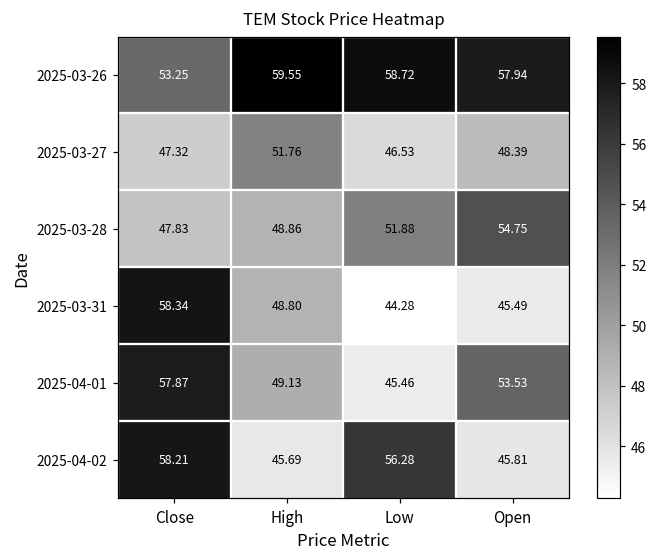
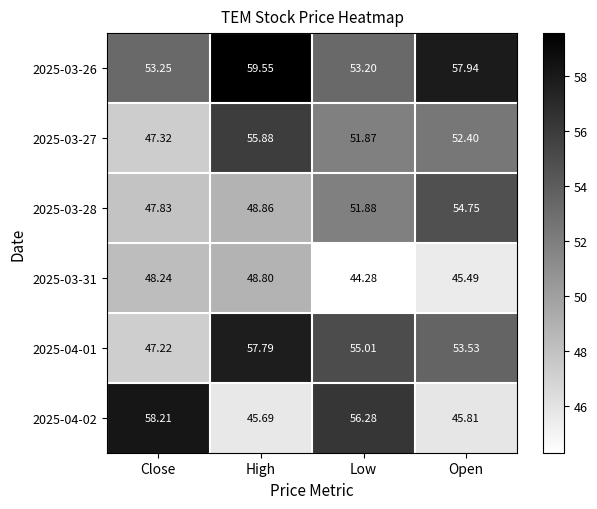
  {
    "2025-03-26": {
      "Close": 53.25,
      "High": 59.55,
-     "Low": 58.72,
+     "Low": 53.20,
      "Open": 57.94
    },
    "2025-03-27": {
      "Close": 47.32,
-     "High": 51.76,
-     "Low": 46.53,
-     "Open": 48.39
+     "High": 55.88,
+     "Low": 51.87,
+     "Open": 52.40
    },
    "2025-03-28": {
      "Close": 47.83,
      "High": 48.86,
      "Low": 51.88,
      "Open": 54.75
    },
    "2025-03-31": {
-     "Close": 58.34,
+     "Close": 48.24,
      "High": 48.80,
      "Low": 44.28,
      "Open": 45.49
    },
    "2025-04-01": {
-     "Close": 57.87,
-     "High": 49.13,
-     "Low": 45.46,
+     "Close": 47.22,
+     "High": 57.79,
+     "Low": 55.01,
      "Open": 53.53
    },
    "2025-04-02": {
      "Close": 58.21,
      "High": 45.69,
      "Low": 56.28,
      "Open": 45.81
    }
  }
